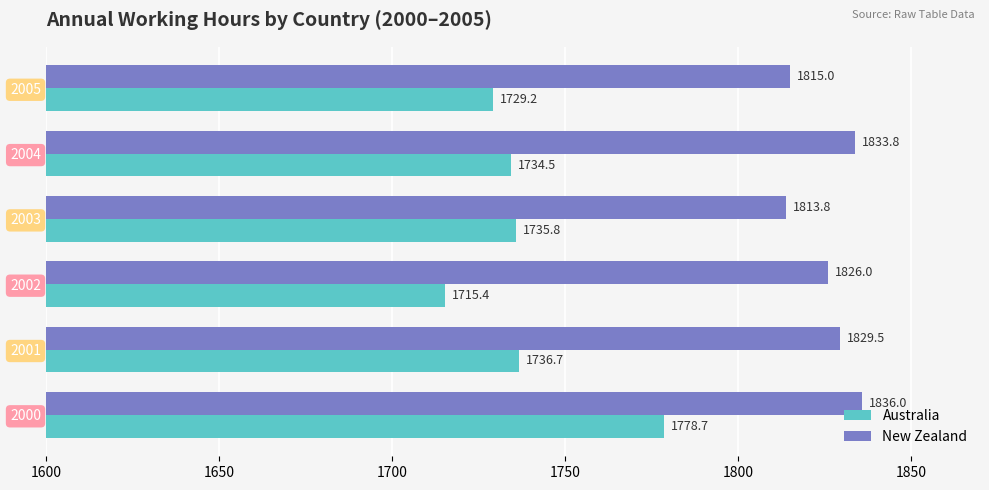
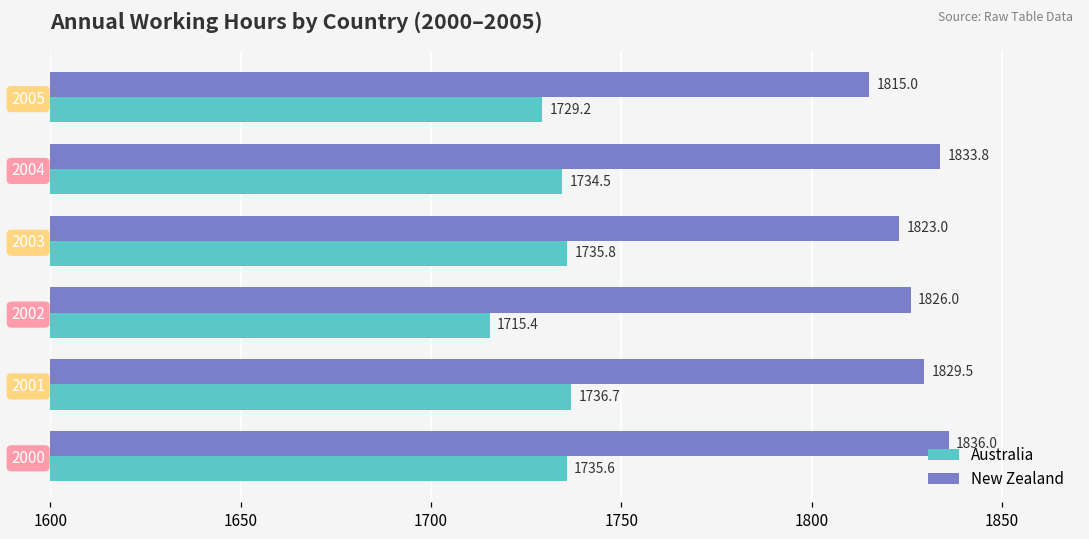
  {
    "Australia": {
      "2005": 1729.2,
      "2004": 1734.5,
      "2003": 1735.8,
      "2002": 1715.4,
      "2001": 1736.7,
-     "2000": 1778.7
+     "2000": 1735.6
    },
    "New Zealand": {
      "2005": 1815.0,
      "2004": 1833.8,
-     "2003": 1813.8,
+     "2003": 1823.0,
      "2002": 1826.0,
      "2001": 1829.5,
      "2000": 1836.0
    }
  }
